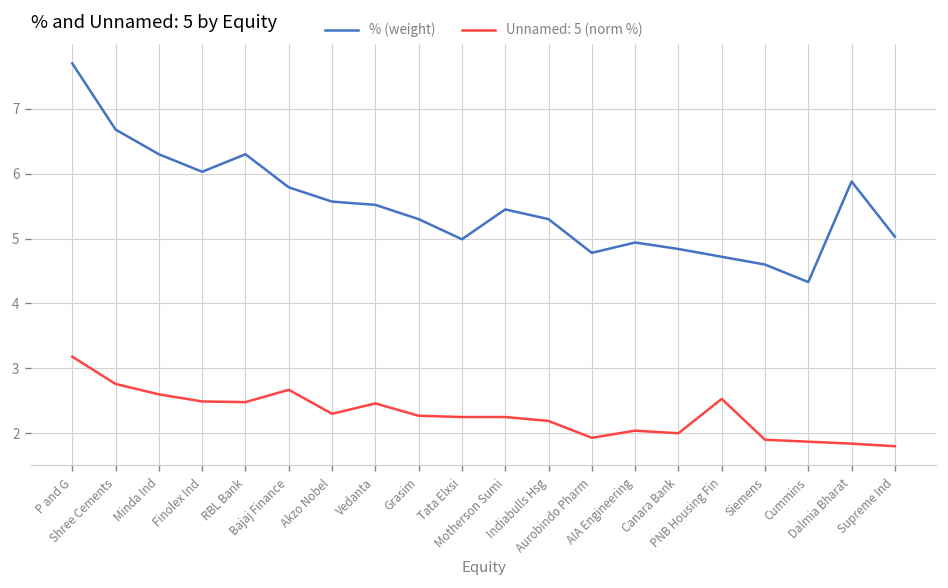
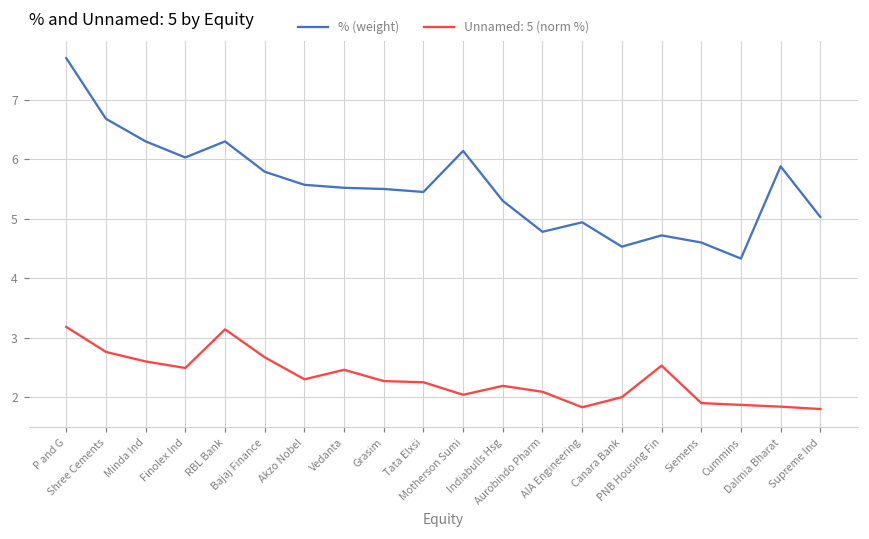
  {
    "% (weight)": {
      "P and G": 7.7,
      "Shree Cements": 6.7,
      "Minda Ind": 6.3,
      "Finolex Ind": 6.0,
      "RBL Bank": 6.3,
      "Bajaj Finance": 5.8,
      "Akzo Nobel": 5.6,
      "Vedanta": 5.5,
-     "Grasim": 5.3,
-     "Tata Elxsi": 5.0,
-     "Motherson Sumi": 5.5,
+     "Grasim": 5.5,
+     "Tata Elxsi": 5.5,
+     "Motherson Sumi": 6.1,
      "Indiabulls Hsg": 5.3,
      "Aurobindo Pharm": 4.8,
      "AIA Engineering": 4.9,
-     "Canara Bank": 4.8,
+     "Canara Bank": 4.5,
      "PNB Housing Fin": 4.7,
      "Siemens": 4.6,
      "Cummins": 4.3,
      "Dalmia Bharat": 5.9,
      "Supreme Ind": 5.0
    },
    "Unnamed: 5 (norm %)": {
      "P and G": 3.2,
      "Shree Cements": 2.8,
      "Minda Ind": 2.6,
      "Finolex Ind": 2.5,
-     "RBL Bank": 2.5,
+     "RBL Bank": 3.1,
      "Bajaj Finance": 2.7,
      "Akzo Nobel": 2.3,
      "Vedanta": 2.5,
      "Grasim": 2.3,
      "Tata Elxsi": 2.3,
-     "Motherson Sumi": 2.3,
+     "Motherson Sumi": 2.0,
      "Indiabulls Hsg": 2.2,
-     "Aurobindo Pharm": 1.9,
-     "AIA Engineering": 2.0,
+     "Aurobindo Pharm": 2.1,
+     "AIA Engineering": 1.8,
      "Canara Bank": 2.0,
      "PNB Housing Fin": 2.5,
      "Siemens": 1.9,
      "Cummins": 1.9,
      "Dalmia Bharat": 1.8,
      "Supreme Ind": 1.8
    }
  }
